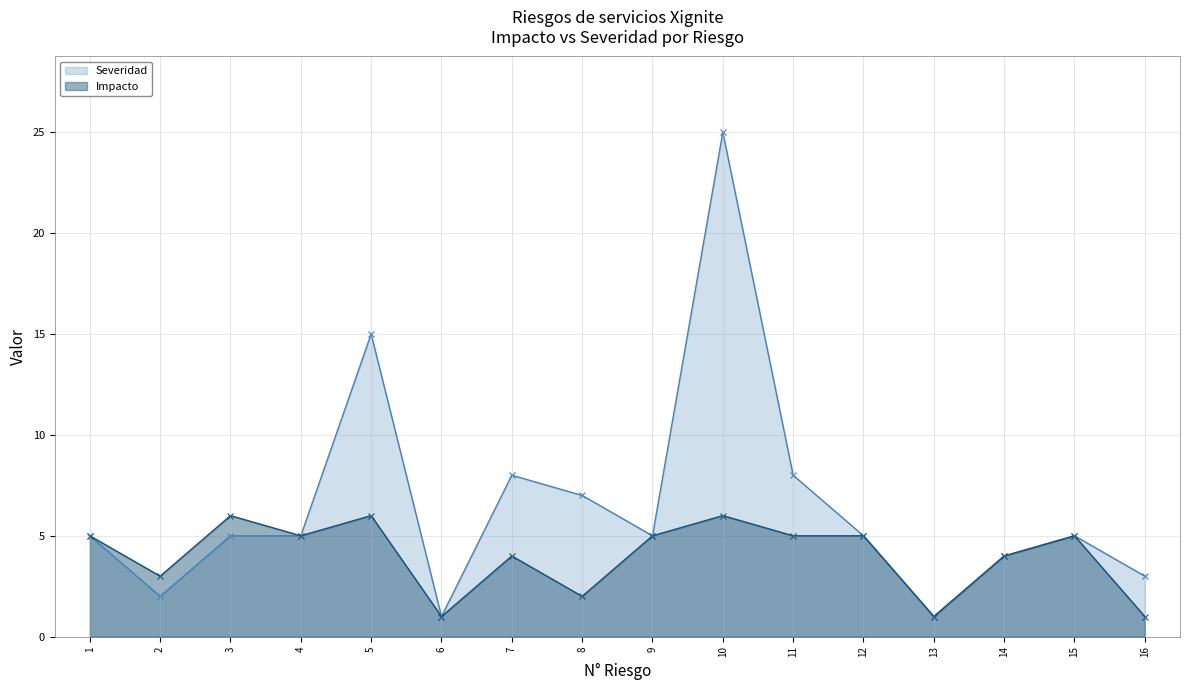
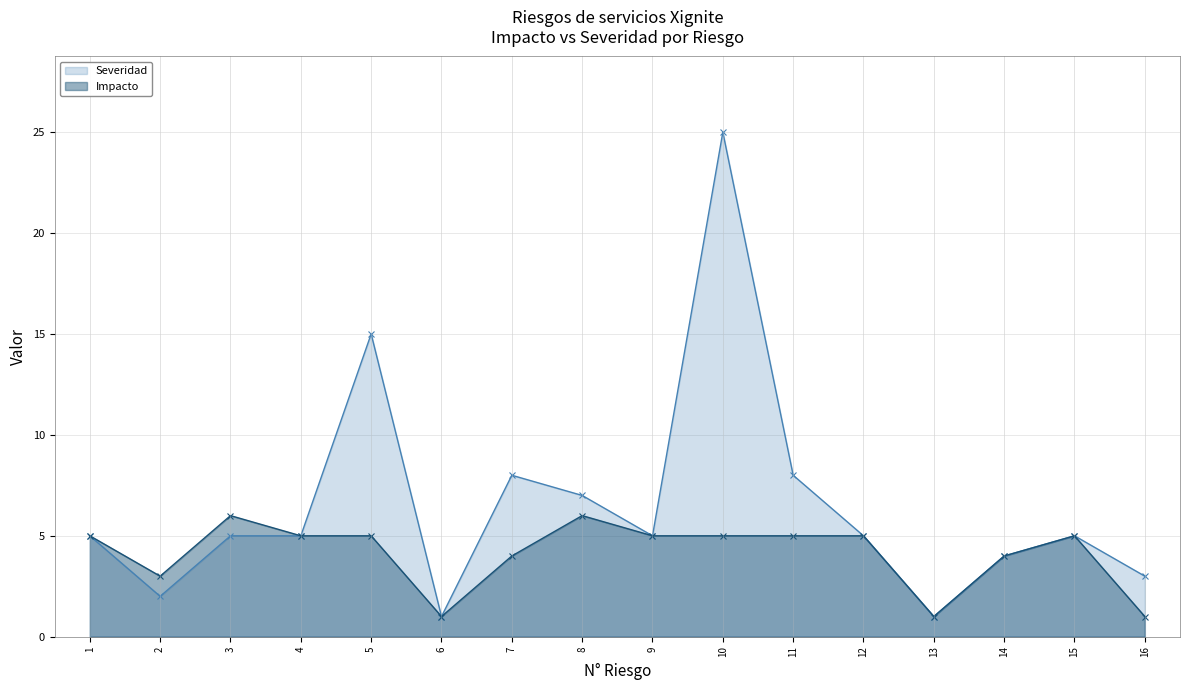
  {
    "Severidad": {
      "2": 2,
      "3": 5,
      "5": 15,
      "7": 8,
      "8": 7,
      "10": 25,
      "11": 8,
      "16": 3
    },
    "Impacto": {
      "2": 3,
      "3": 6,
-     "5": 6,
+     "5": 5,
      "7": 4,
-     "8": 2,
-     "10": 6,
+     "8": 6,
+     "10": 5,
      "11": 5,
      "16": 1
    }
  }
